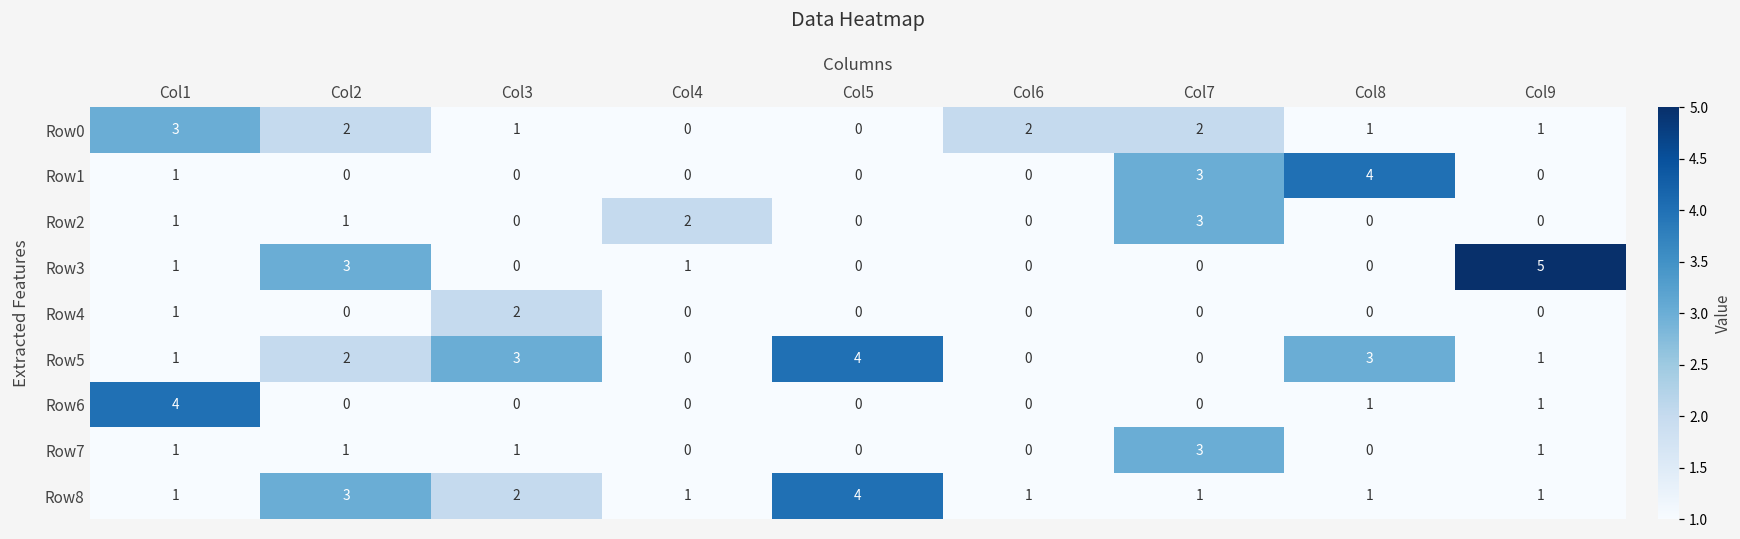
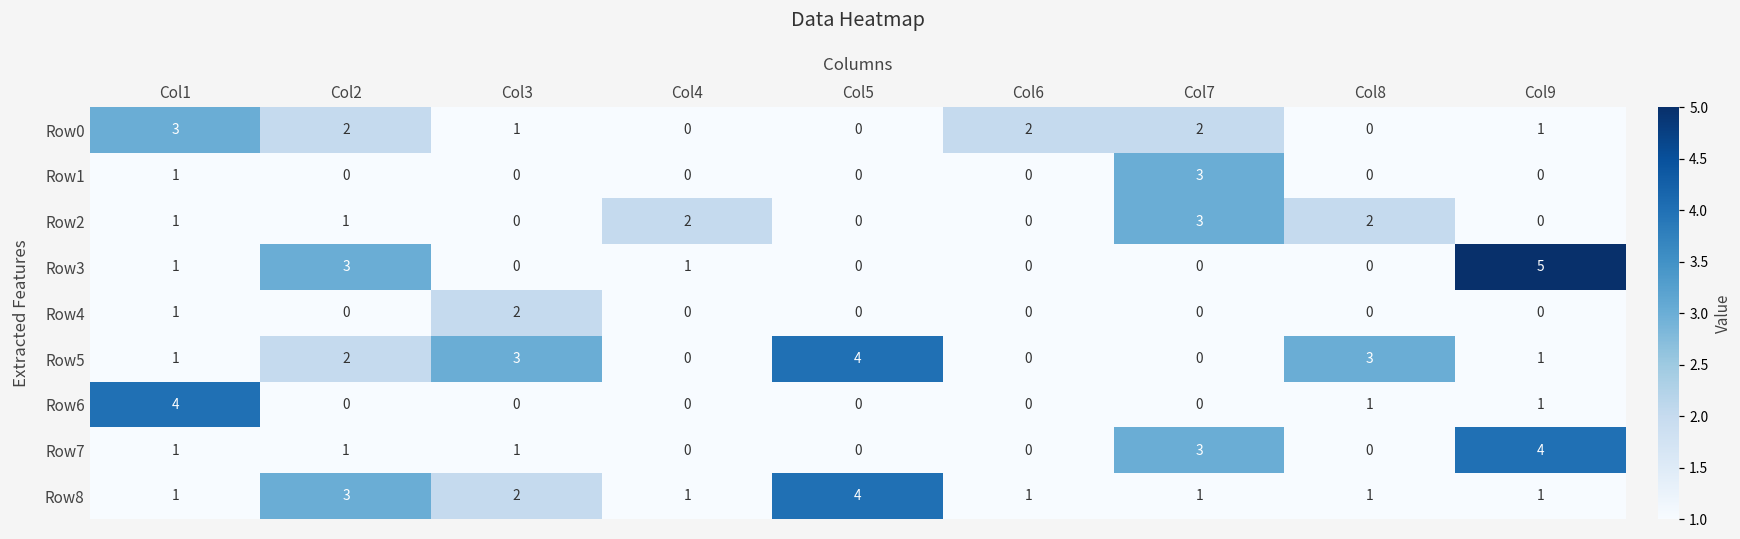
  {
    "Row0": {
      "Col1": 3,
      "Col2": 2,
      "Col3": 1,
      "Col4": 0,
      "Col5": 0,
      "Col6": 2,
      "Col7": 2,
-     "Col8": 1,
+     "Col8": 0,
      "Col9": 1
    },
    "Row1": {
      "Col1": 1,
      "Col2": 0,
      "Col3": 0,
      "Col4": 0,
      "Col5": 0,
      "Col6": 0,
      "Col7": 3,
-     "Col8": 4,
+     "Col8": 0,
      "Col9": 0
    },
    "Row2": {
      "Col1": 1,
      "Col2": 1,
      "Col3": 0,
      "Col4": 2,
      "Col5": 0,
      "Col6": 0,
      "Col7": 3,
-     "Col8": 0,
+     "Col8": 2,
      "Col9": 0
    },
    "Row3": {
      "Col1": 1,
      "Col2": 3,
      "Col3": 0,
      "Col4": 1,
      "Col5": 0,
      "Col6": 0,
      "Col7": 0,
      "Col8": 0,
      "Col9": 5
    },
    "Row4": {
      "Col1": 1,
      "Col2": 0,
      "Col3": 2,
      "Col4": 0,
      "Col5": 0,
      "Col6": 0,
      "Col7": 0,
      "Col8": 0,
      "Col9": 0
    },
    "Row5": {
      "Col1": 1,
      "Col2": 2,
      "Col3": 3,
      "Col4": 0,
      "Col5": 4,
      "Col6": 0,
      "Col7": 0,
      "Col8": 3,
      "Col9": 1
    },
    "Row6": {
      "Col1": 4,
      "Col2": 0,
      "Col3": 0,
      "Col4": 0,
      "Col5": 0,
      "Col6": 0,
      "Col7": 0,
      "Col8": 1,
      "Col9": 1
    },
    "Row7": {
      "Col1": 1,
      "Col2": 1,
      "Col3": 1,
      "Col4": 0,
      "Col5": 0,
      "Col6": 0,
      "Col7": 3,
      "Col8": 0,
-     "Col9": 1
+     "Col9": 4
    },
    "Row8": {
      "Col1": 1,
      "Col2": 3,
      "Col3": 2,
      "Col4": 1,
      "Col5": 4,
      "Col6": 1,
      "Col7": 1,
      "Col8": 1,
      "Col9": 1
    }
  }
